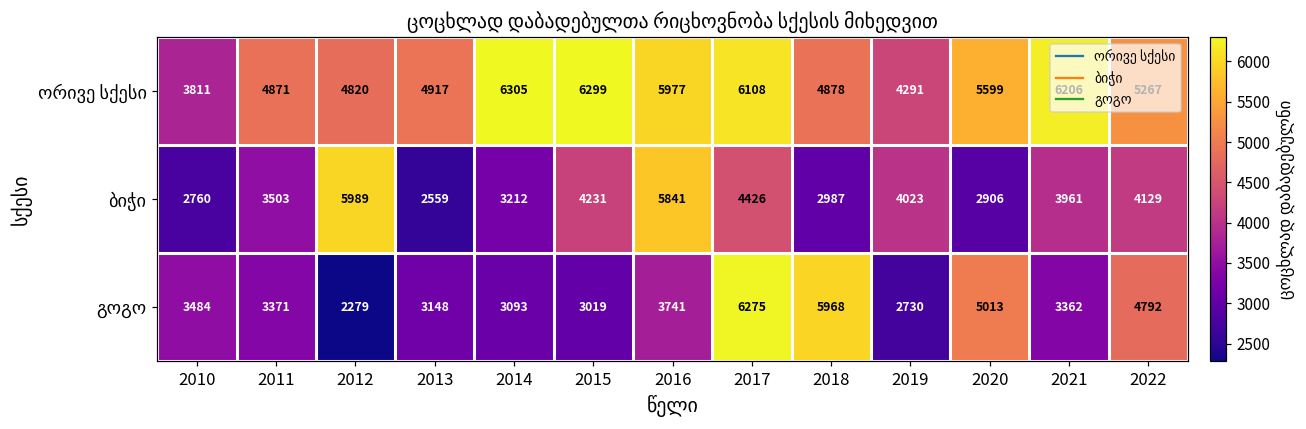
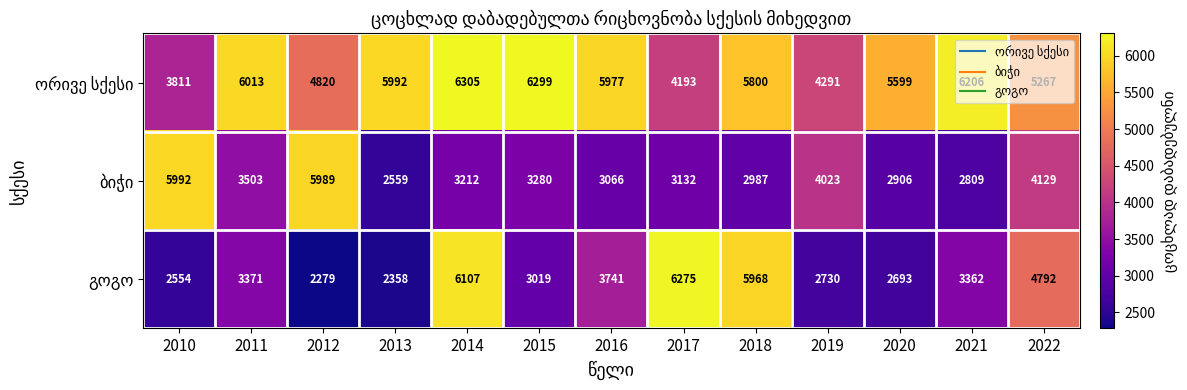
  {
    "ორივე სქესი": {
      "2010": 3811,
-     "2011": 4871,
+     "2011": 6013,
      "2012": 4820,
-     "2013": 4917,
+     "2013": 5992,
      "2014": 6305,
      "2015": 6299,
      "2016": 5977,
-     "2017": 6108,
-     "2018": 4878,
+     "2017": 4193,
+     "2018": 5800,
      "2019": 4291,
      "2020": 5599
    },
    "ბიჭი": {
-     "2010": 2760,
+     "2010": 5992,
      "2011": 3503,
      "2012": 5989,
      "2013": 2559,
      "2014": 3212,
-     "2015": 4231,
-     "2016": 5841,
-     "2017": 4426,
+     "2015": 3280,
+     "2016": 3066,
+     "2017": 3132,
      "2018": 2987,
      "2019": 4023,
      "2020": 2906,
-     "2021": 3961,
+     "2021": 2809,
      "2022": 4129
    },
    "გოგო": {
-     "2010": 3484,
+     "2010": 2554,
      "2011": 3371,
      "2012": 2279,
-     "2013": 3148,
-     "2014": 3093,
+     "2013": 2358,
+     "2014": 6107,
      "2015": 3019,
      "2016": 3741,
      "2017": 6275,
      "2018": 5968,
      "2019": 2730,
-     "2020": 5013,
+     "2020": 2693,
      "2021": 3362,
      "2022": 4792
    }
  }
